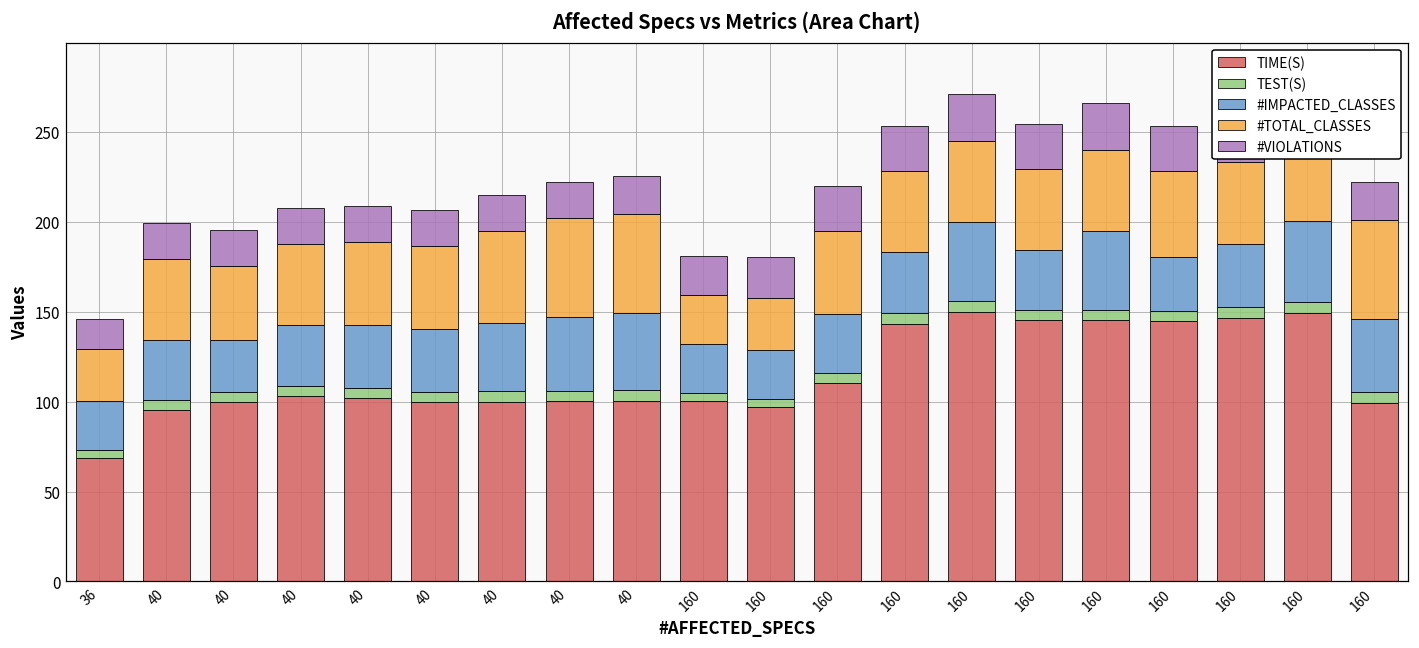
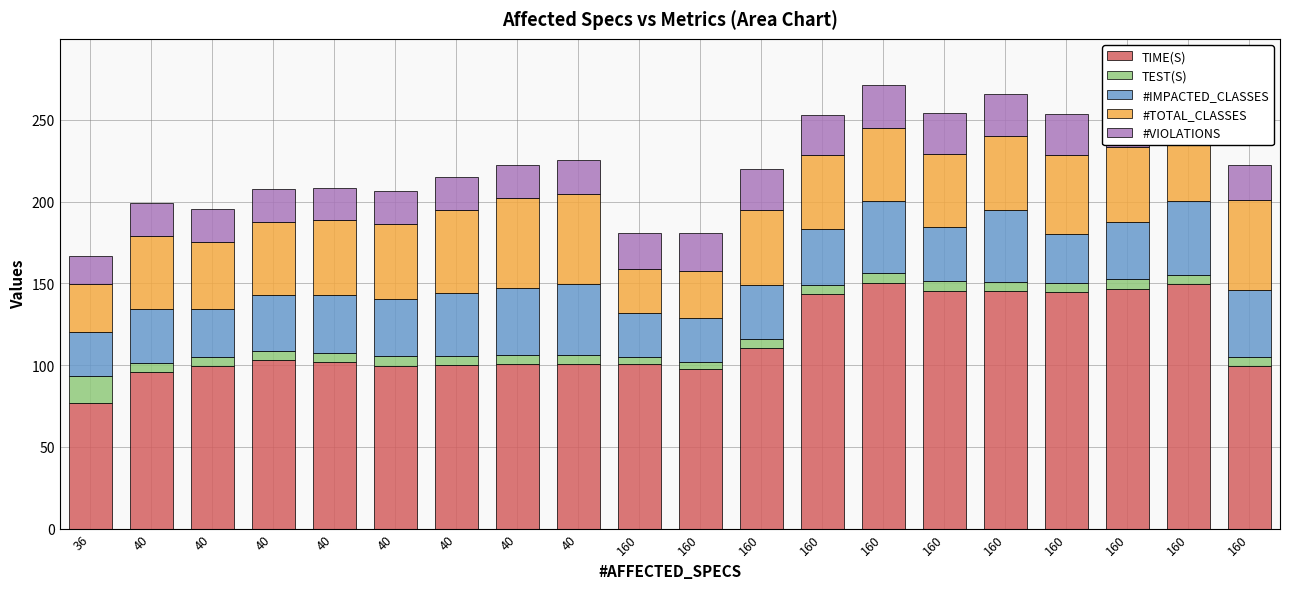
  {
    "TIME(S)": {
-     "36": 69
+     "36": 77
    },
    "TEST(S)": {
-     "36": 4
+     "36": 16
    },
    "#IMPACTED_CLASSES": {
      "36": 27
    },
    "#TOTAL_CLASSES": {
      "36": 29
    },
    "#VIOLATIONS": {
      "36": 17
    }
  }
